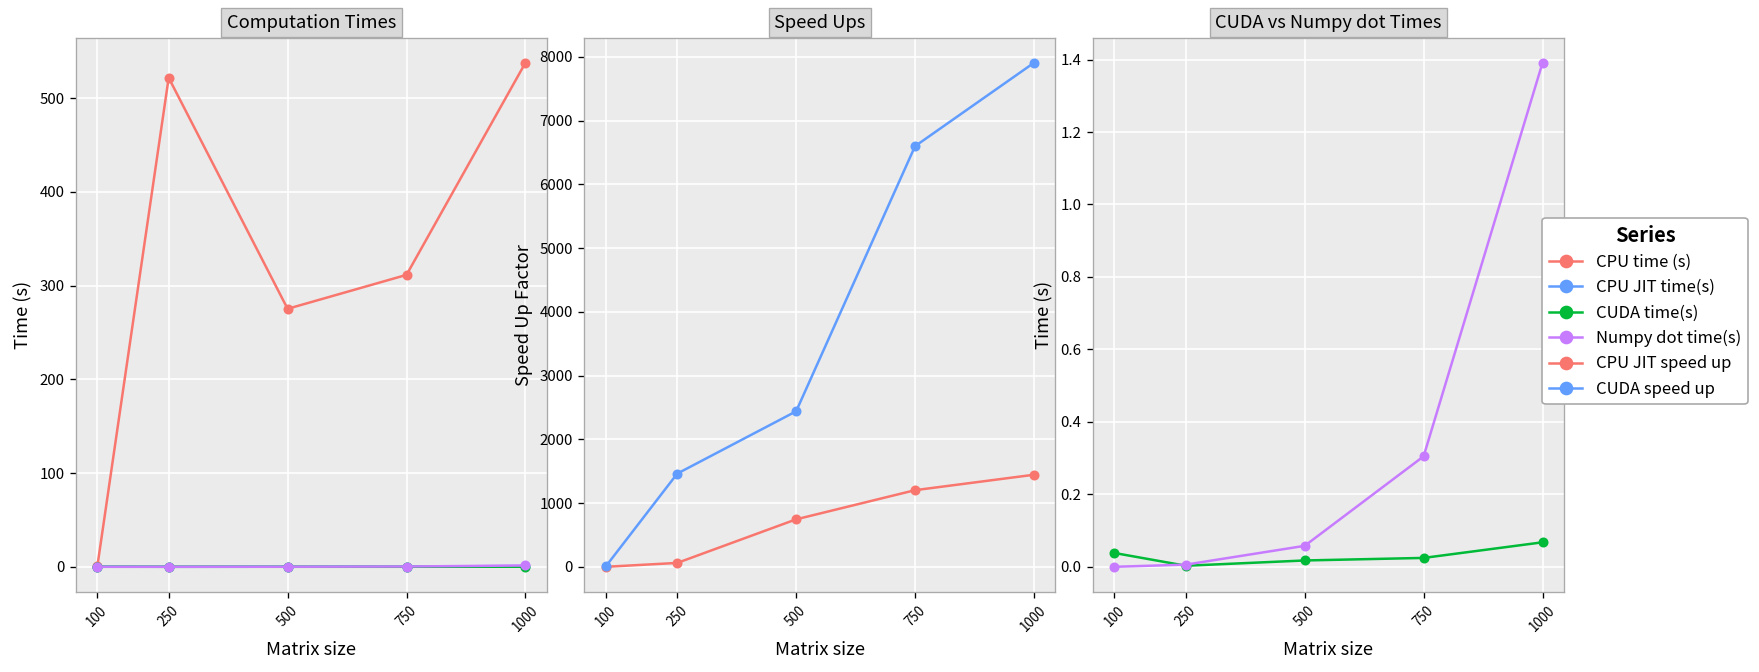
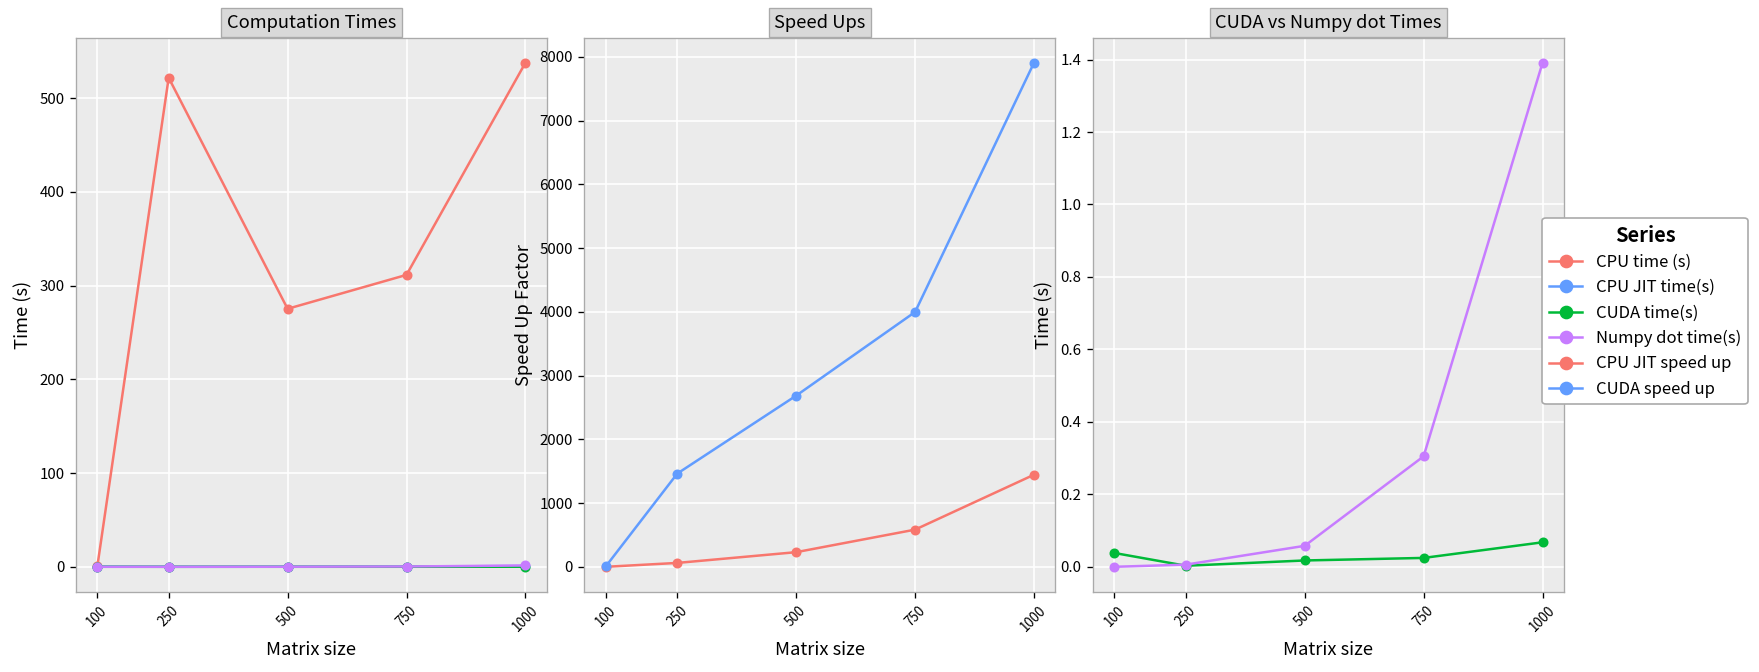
  {
    "Computation Times": {
      "CPU time (s)": {
        "250": 520,
        "500": 280,
        "750": 310,
        "1000": 540
      }
    },
    "Speed Ups": {
      "CPU JIT speed up": {
        "250": 100,
-       "500": 700,
-       "750": 1200,
+       "500": 200,
+       "750": 600,
        "1000": 1400
      },
      "CUDA speed up": {
        "250": 1500,
-       "500": 2400,
-       "750": 6600,
+       "500": 2700,
+       "750": 4000,
        "1000": 7900
      }
    },
    "CUDA vs Numpy dot Times": {
      "CUDA time(s)": {
        "100": 0.04,
        "500": 0.02,
        "750": 0.02,
        "1000": 0.07
      },
      "Numpy dot time(s)": {
        "100": 0.00,
        "500": 0.06,
        "750": 0.31,
        "1000": 1.39
      }
    }
  }
